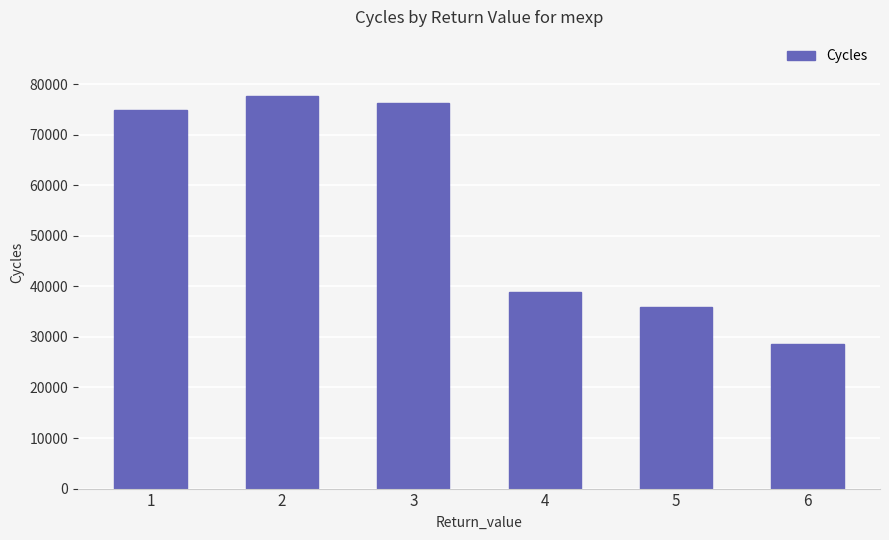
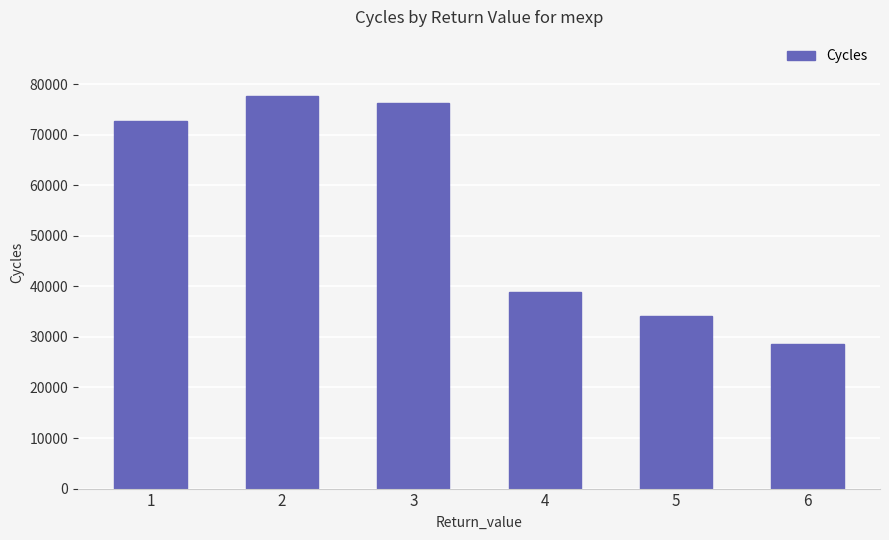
  {
-   "1": 75000,
+   "1": 73000,
    "2": 78000,
    "3": 76000,
    "4": 39000,
-   "5": 36000,
+   "5": 34000,
    "6": 29000
  }
